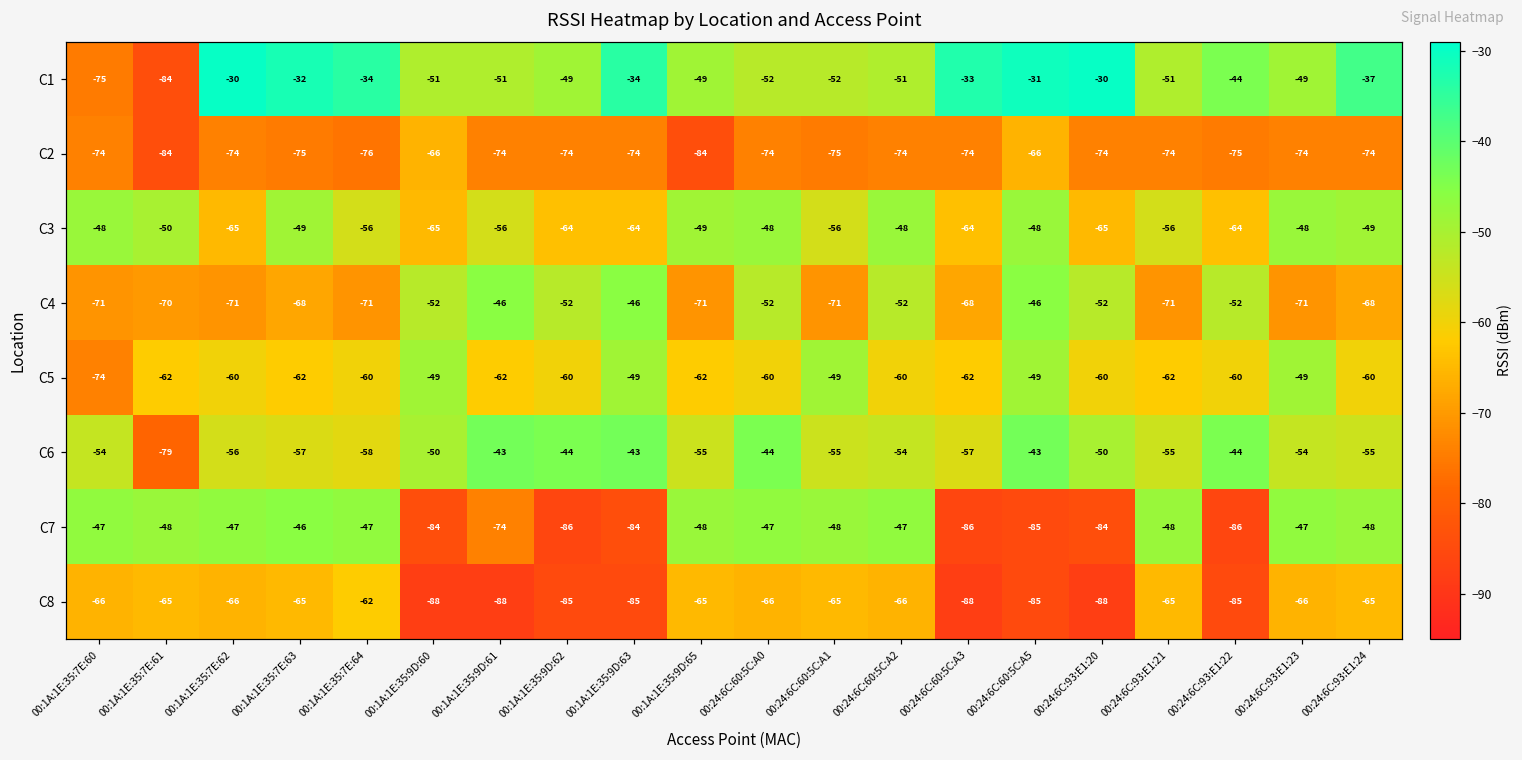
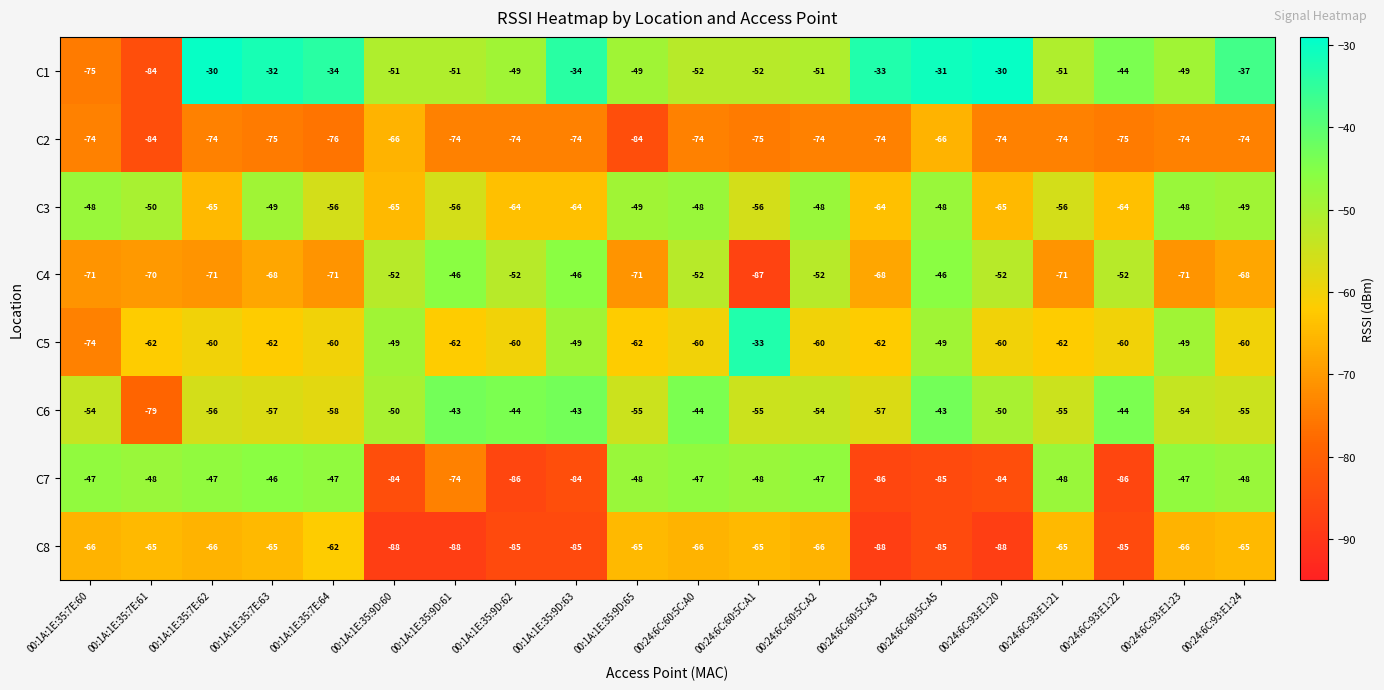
  {
    "C1": {
      "00:1A:1E:35:7E:60": -75,
      "00:1A:1E:35:7E:61": -84,
      "00:1A:1E:35:7E:62": -30,
      "00:1A:1E:35:7E:63": -32,
      "00:1A:1E:35:7E:64": -34,
      "00:1A:1E:35:9D:60": -51,
      "00:1A:1E:35:9D:61": -51,
      "00:1A:1E:35:9D:62": -49,
      "00:1A:1E:35:9D:63": -34,
      "00:1A:1E:35:9D:65": -49,
      "00:24:6C:60:5C:A0": -52,
      "00:24:6C:60:5C:A1": -52,
      "00:24:6C:60:5C:A2": -51,
      "00:24:6C:60:5C:A3": -33,
      "00:24:6C:60:5C:A5": -31,
      "00:24:6C:93:E1:20": -30,
      "00:24:6C:93:E1:21": -51,
      "00:24:6C:93:E1:22": -44,
      "00:24:6C:93:E1:23": -49,
      "00:24:6C:93:E1:24": -37
    },
    "C2": {
      "00:1A:1E:35:7E:60": -74,
      "00:1A:1E:35:7E:61": -84,
      "00:1A:1E:35:7E:62": -74,
      "00:1A:1E:35:7E:63": -75,
      "00:1A:1E:35:7E:64": -76,
      "00:1A:1E:35:9D:60": -66,
      "00:1A:1E:35:9D:61": -74,
      "00:1A:1E:35:9D:62": -74,
      "00:1A:1E:35:9D:63": -74,
      "00:1A:1E:35:9D:65": -84,
      "00:24:6C:60:5C:A0": -74,
      "00:24:6C:60:5C:A1": -75,
      "00:24:6C:60:5C:A2": -74,
      "00:24:6C:60:5C:A3": -74,
      "00:24:6C:60:5C:A5": -66,
      "00:24:6C:93:E1:20": -74,
      "00:24:6C:93:E1:21": -74,
      "00:24:6C:93:E1:22": -75,
      "00:24:6C:93:E1:23": -74,
      "00:24:6C:93:E1:24": -74
    },
    "C3": {
      "00:1A:1E:35:7E:60": -48,
      "00:1A:1E:35:7E:61": -50,
      "00:1A:1E:35:7E:62": -65,
      "00:1A:1E:35:7E:63": -49,
      "00:1A:1E:35:7E:64": -56,
      "00:1A:1E:35:9D:60": -65,
      "00:1A:1E:35:9D:61": -56,
      "00:1A:1E:35:9D:62": -64,
      "00:1A:1E:35:9D:63": -64,
      "00:1A:1E:35:9D:65": -49,
      "00:24:6C:60:5C:A0": -48,
      "00:24:6C:60:5C:A1": -56,
      "00:24:6C:60:5C:A2": -48,
      "00:24:6C:60:5C:A3": -64,
      "00:24:6C:60:5C:A5": -48,
      "00:24:6C:93:E1:20": -65,
      "00:24:6C:93:E1:21": -56,
      "00:24:6C:93:E1:22": -64,
      "00:24:6C:93:E1:23": -48,
      "00:24:6C:93:E1:24": -49
    },
    "C4": {
      "00:1A:1E:35:7E:60": -71,
      "00:1A:1E:35:7E:61": -70,
      "00:1A:1E:35:7E:62": -71,
      "00:1A:1E:35:7E:63": -68,
      "00:1A:1E:35:7E:64": -71,
      "00:1A:1E:35:9D:60": -52,
      "00:1A:1E:35:9D:61": -46,
      "00:1A:1E:35:9D:62": -52,
      "00:1A:1E:35:9D:63": -46,
      "00:1A:1E:35:9D:65": -71,
      "00:24:6C:60:5C:A0": -52,
-     "00:24:6C:60:5C:A1": -71,
+     "00:24:6C:60:5C:A1": -87,
      "00:24:6C:60:5C:A2": -52,
      "00:24:6C:60:5C:A3": -68,
      "00:24:6C:60:5C:A5": -46,
      "00:24:6C:93:E1:20": -52,
      "00:24:6C:93:E1:21": -71,
      "00:24:6C:93:E1:22": -52,
      "00:24:6C:93:E1:23": -71,
      "00:24:6C:93:E1:24": -68
    },
    "C5": {
      "00:1A:1E:35:7E:60": -74,
      "00:1A:1E:35:7E:61": -62,
      "00:1A:1E:35:7E:62": -60,
      "00:1A:1E:35:7E:63": -62,
      "00:1A:1E:35:7E:64": -60,
      "00:1A:1E:35:9D:60": -49,
      "00:1A:1E:35:9D:61": -62,
      "00:1A:1E:35:9D:62": -60,
      "00:1A:1E:35:9D:63": -49,
      "00:1A:1E:35:9D:65": -62,
      "00:24:6C:60:5C:A0": -60,
-     "00:24:6C:60:5C:A1": -49,
+     "00:24:6C:60:5C:A1": -33,
      "00:24:6C:60:5C:A2": -60,
      "00:24:6C:60:5C:A3": -62,
      "00:24:6C:60:5C:A5": -49,
      "00:24:6C:93:E1:20": -60,
      "00:24:6C:93:E1:21": -62,
      "00:24:6C:93:E1:22": -60,
      "00:24:6C:93:E1:23": -49,
      "00:24:6C:93:E1:24": -60
    },
    "C6": {
      "00:1A:1E:35:7E:60": -54,
      "00:1A:1E:35:7E:61": -79,
      "00:1A:1E:35:7E:62": -56,
      "00:1A:1E:35:7E:63": -57,
      "00:1A:1E:35:7E:64": -58,
      "00:1A:1E:35:9D:60": -50,
      "00:1A:1E:35:9D:61": -43,
      "00:1A:1E:35:9D:62": -44,
      "00:1A:1E:35:9D:63": -43,
      "00:1A:1E:35:9D:65": -55,
      "00:24:6C:60:5C:A0": -44,
      "00:24:6C:60:5C:A1": -55,
      "00:24:6C:60:5C:A2": -54,
      "00:24:6C:60:5C:A3": -57,
      "00:24:6C:60:5C:A5": -43,
      "00:24:6C:93:E1:20": -50,
      "00:24:6C:93:E1:21": -55,
      "00:24:6C:93:E1:22": -44,
      "00:24:6C:93:E1:23": -54,
      "00:24:6C:93:E1:24": -55
    },
    "C7": {
      "00:1A:1E:35:7E:60": -47,
      "00:1A:1E:35:7E:61": -48,
      "00:1A:1E:35:7E:62": -47,
      "00:1A:1E:35:7E:63": -46,
      "00:1A:1E:35:7E:64": -47,
      "00:1A:1E:35:9D:60": -84,
      "00:1A:1E:35:9D:61": -74,
      "00:1A:1E:35:9D:62": -86,
      "00:1A:1E:35:9D:63": -84,
      "00:1A:1E:35:9D:65": -48,
      "00:24:6C:60:5C:A0": -47,
      "00:24:6C:60:5C:A1": -48,
      "00:24:6C:60:5C:A2": -47,
      "00:24:6C:60:5C:A3": -86,
      "00:24:6C:60:5C:A5": -85,
      "00:24:6C:93:E1:20": -84,
      "00:24:6C:93:E1:21": -48,
      "00:24:6C:93:E1:22": -86,
      "00:24:6C:93:E1:23": -47,
      "00:24:6C:93:E1:24": -48
    },
    "C8": {
      "00:1A:1E:35:7E:60": -66,
      "00:1A:1E:35:7E:61": -65,
      "00:1A:1E:35:7E:62": -66,
      "00:1A:1E:35:7E:63": -65,
      "00:1A:1E:35:7E:64": -62,
      "00:1A:1E:35:9D:60": -88,
      "00:1A:1E:35:9D:61": -88,
      "00:1A:1E:35:9D:62": -85,
      "00:1A:1E:35:9D:63": -85,
      "00:1A:1E:35:9D:65": -65,
      "00:24:6C:60:5C:A0": -66,
      "00:24:6C:60:5C:A1": -65,
      "00:24:6C:60:5C:A2": -66,
      "00:24:6C:60:5C:A3": -88,
      "00:24:6C:60:5C:A5": -85,
      "00:24:6C:93:E1:20": -88,
      "00:24:6C:93:E1:21": -65,
      "00:24:6C:93:E1:22": -85,
      "00:24:6C:93:E1:23": -66,
      "00:24:6C:93:E1:24": -65
    }
  }
